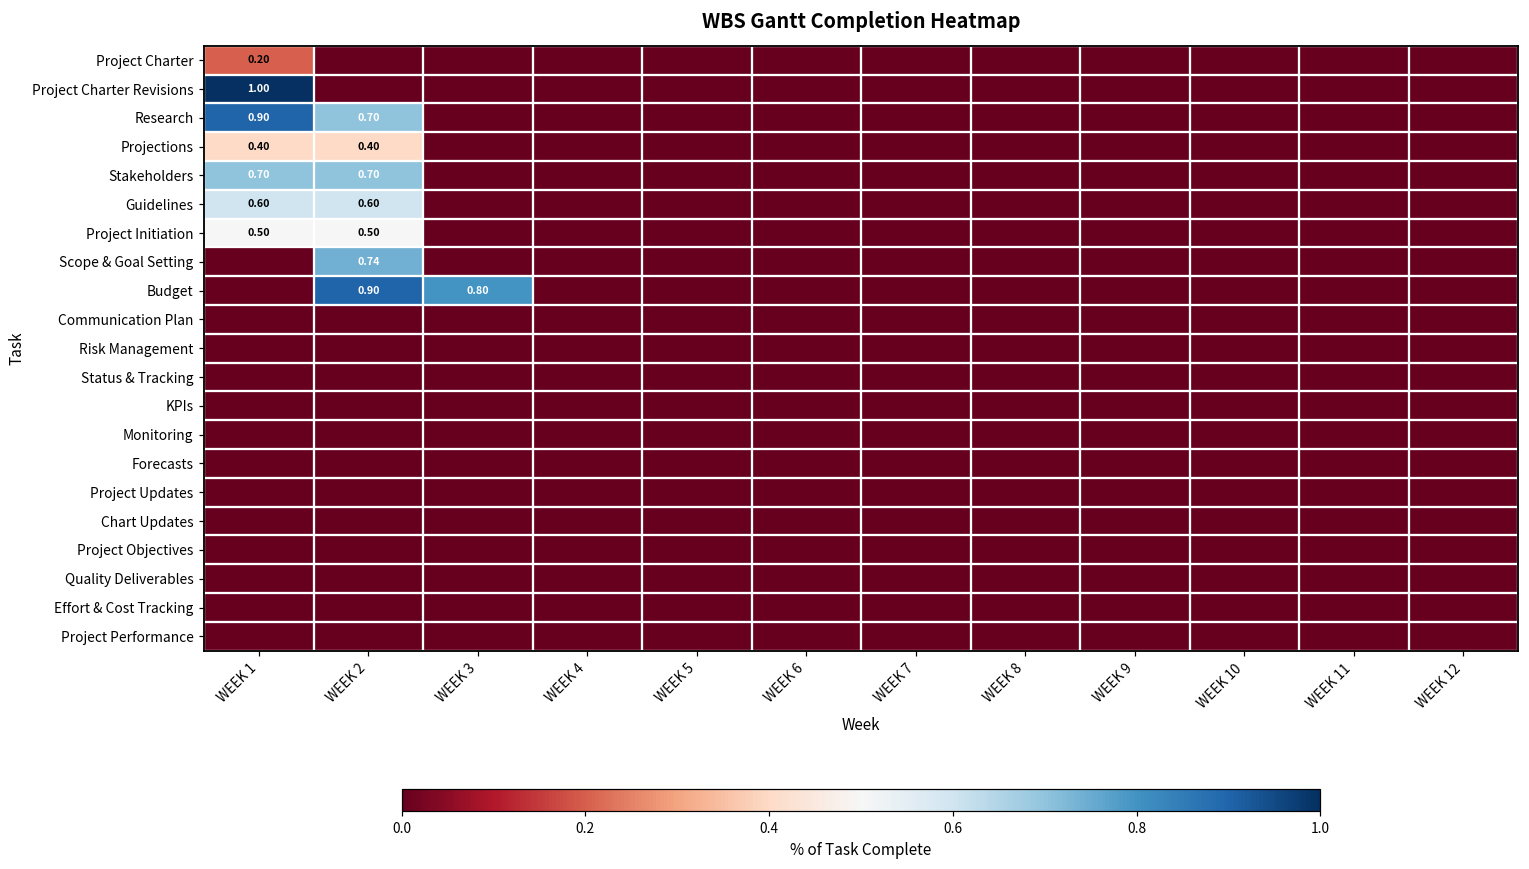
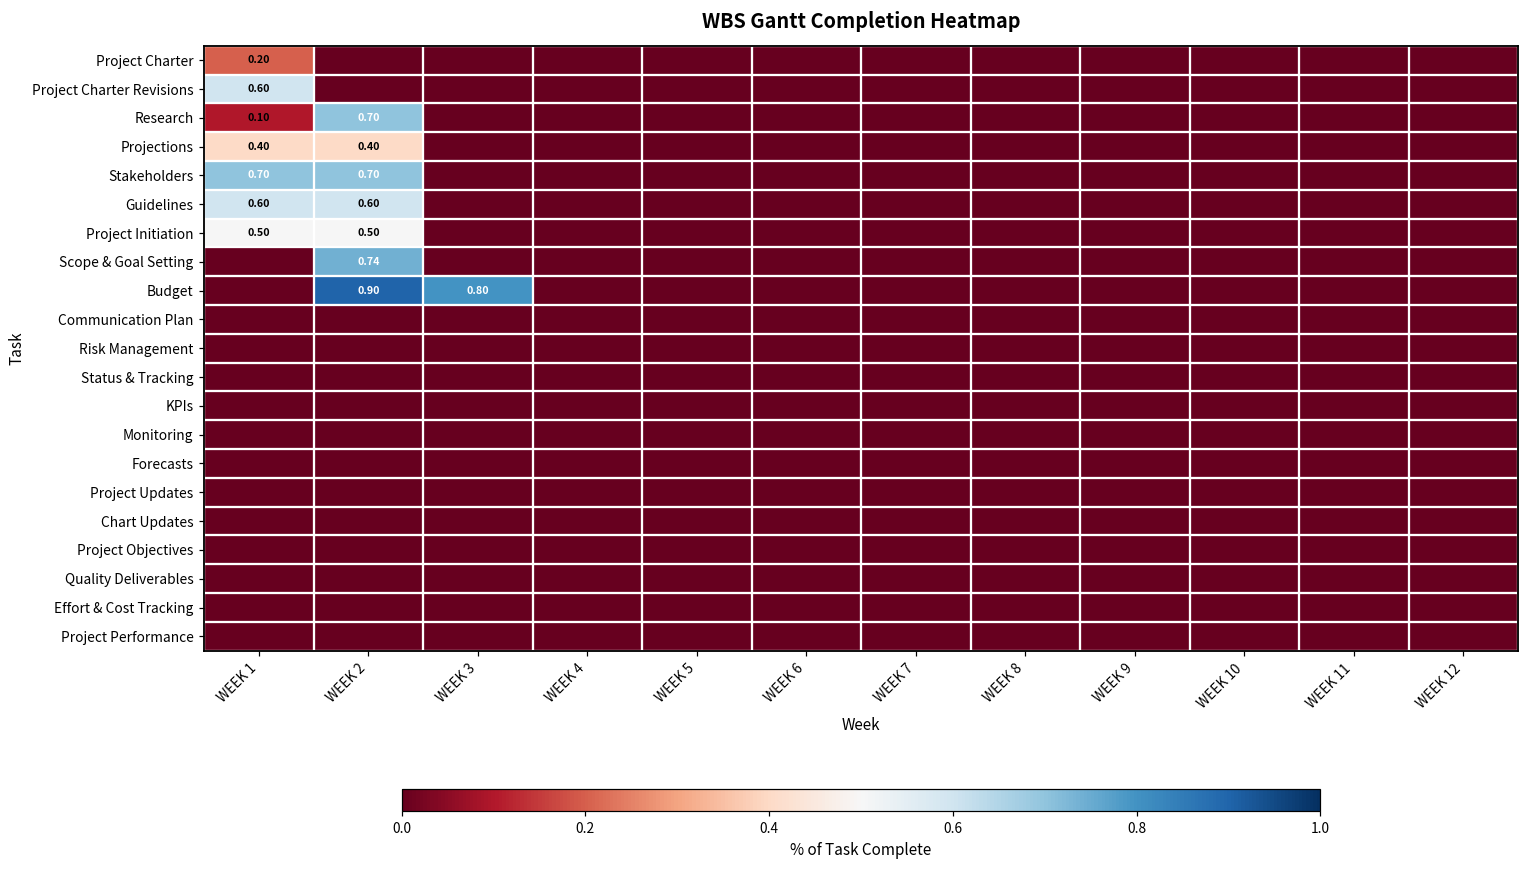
  {
    "Project Charter": {
      "WEEK 1": 0.20
    },
    "Project Charter Revisions": {
-     "WEEK 1": 1.00
+     "WEEK 1": 0.60
    },
    "Research": {
-     "WEEK 1": 0.90,
+     "WEEK 1": 0.10,
      "WEEK 2": 0.70
    },
    "Projections": {
      "WEEK 1": 0.40,
      "WEEK 2": 0.40
    },
    "Stakeholders": {
      "WEEK 1": 0.70,
      "WEEK 2": 0.70
    },
    "Guidelines": {
      "WEEK 1": 0.60,
      "WEEK 2": 0.60
    },
    "Project Initiation": {
      "WEEK 1": 0.50,
      "WEEK 2": 0.50
    },
    "Scope & Goal Setting": {
      "WEEK 2": 0.74
    },
    "Budget": {
      "WEEK 2": 0.90,
      "WEEK 3": 0.80
    }
  }
